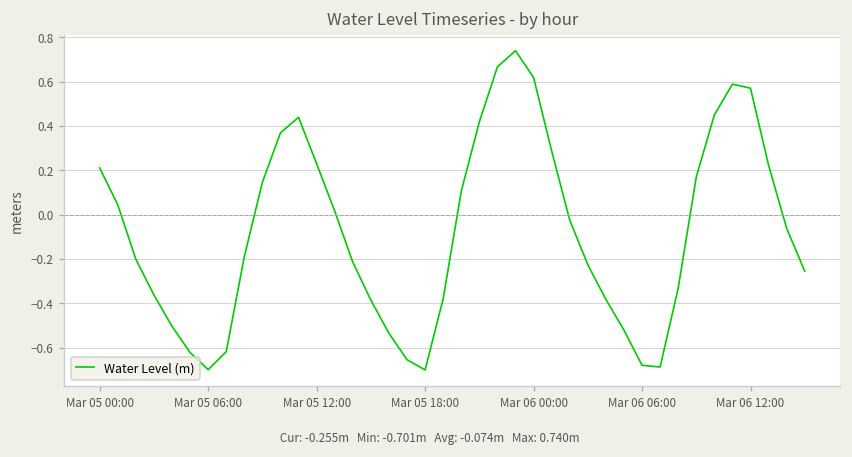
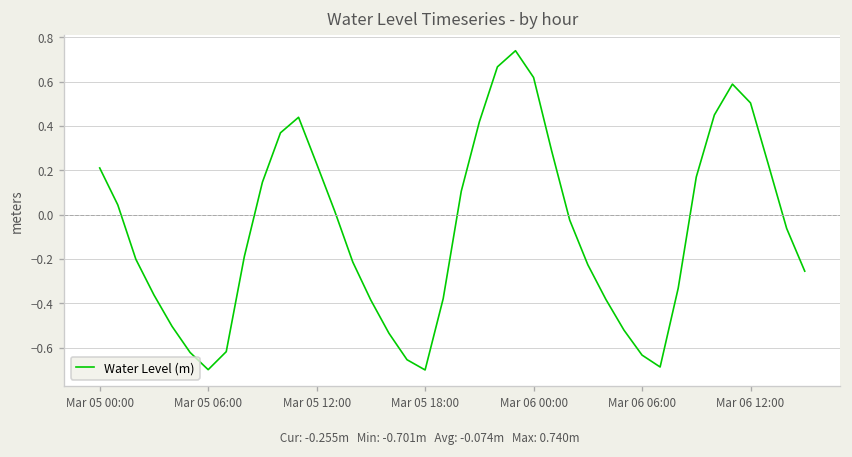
  {
    "Mar 05 00:00": 0.21,
    "Mar 05 06:00": -0.70,
    "Mar 05 12:00": 0.23,
    "Mar 05 18:00": -0.70,
    "Mar 06 00:00": 0.62,
-   "Mar 06 06:00": -0.68,
-   "Mar 06 12:00": 0.57
+   "Mar 06 06:00": -0.63,
+   "Mar 06 12:00": 0.50
  }
